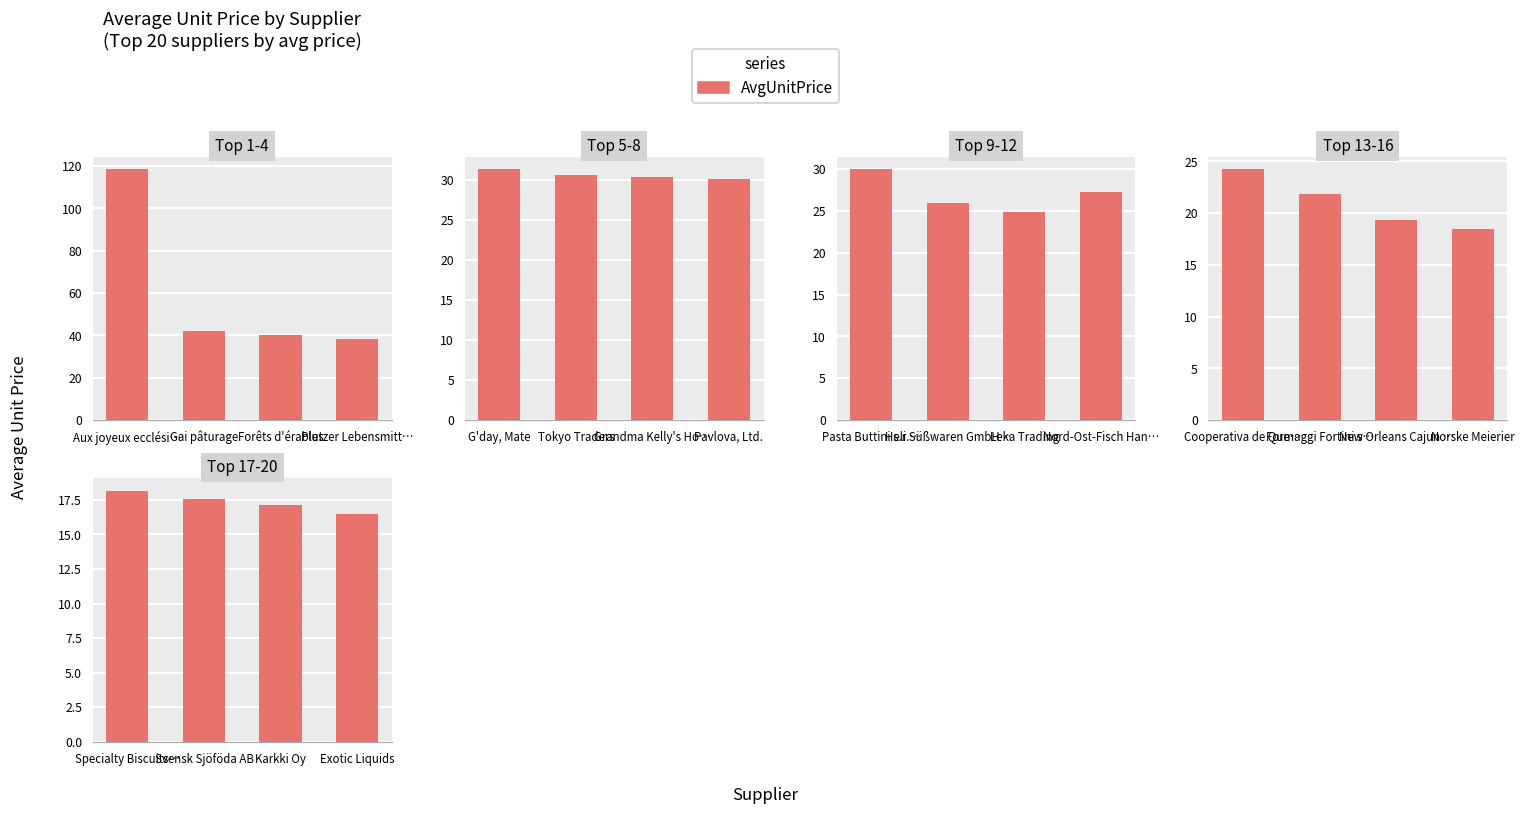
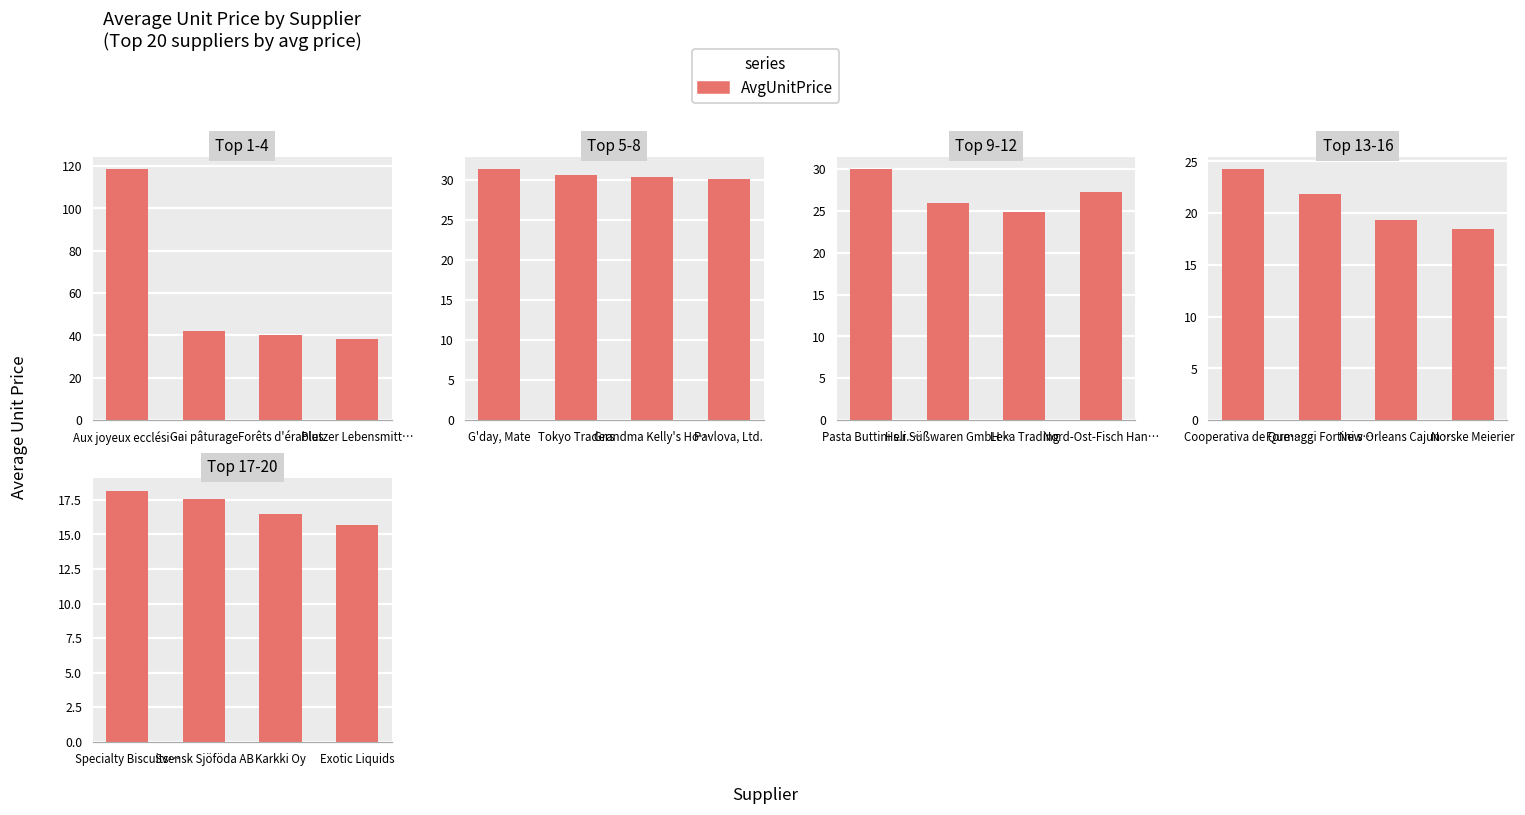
  {
    "Top 1-4": {
      "Aux joyeux ecclési…": 119
    },
    "Top 5-8": {
      "G'day, Mate": 31
    },
    "Top 9-12": {
      "Nord-Ost-Fisch Han…": 27
    },
    "Top 17-20": {
-     "Karkki Oy": 17.1,
-     "Exotic Liquids": 16.5
+     "Karkki Oy": 16.5,
+     "Exotic Liquids": 15.7
    }
  }
